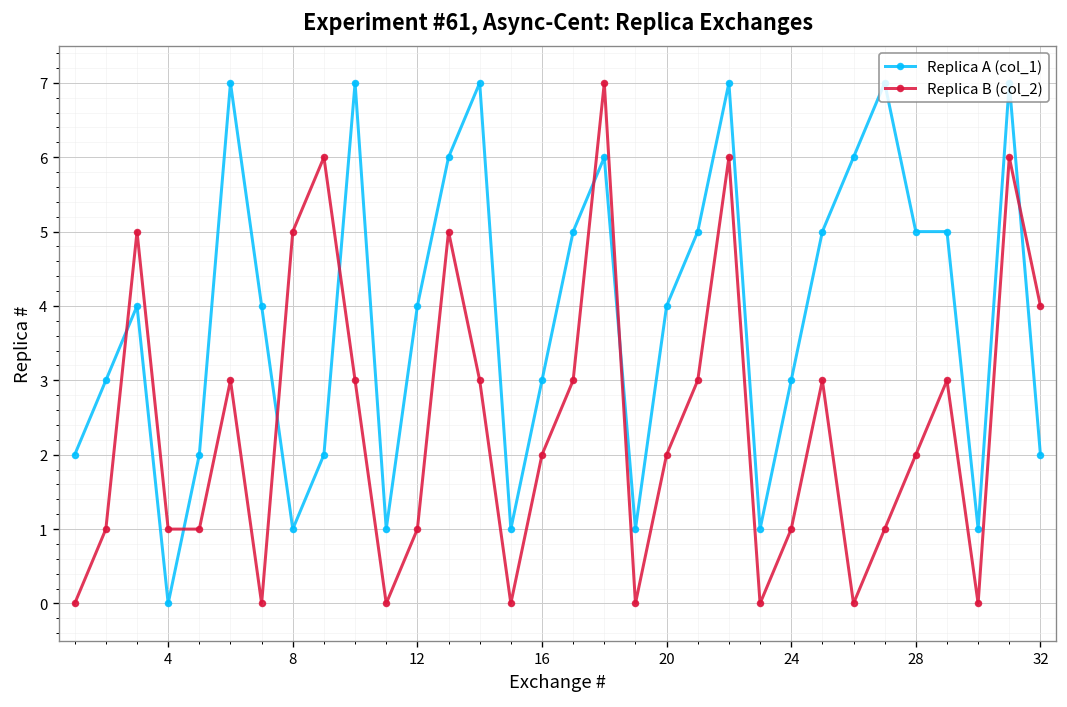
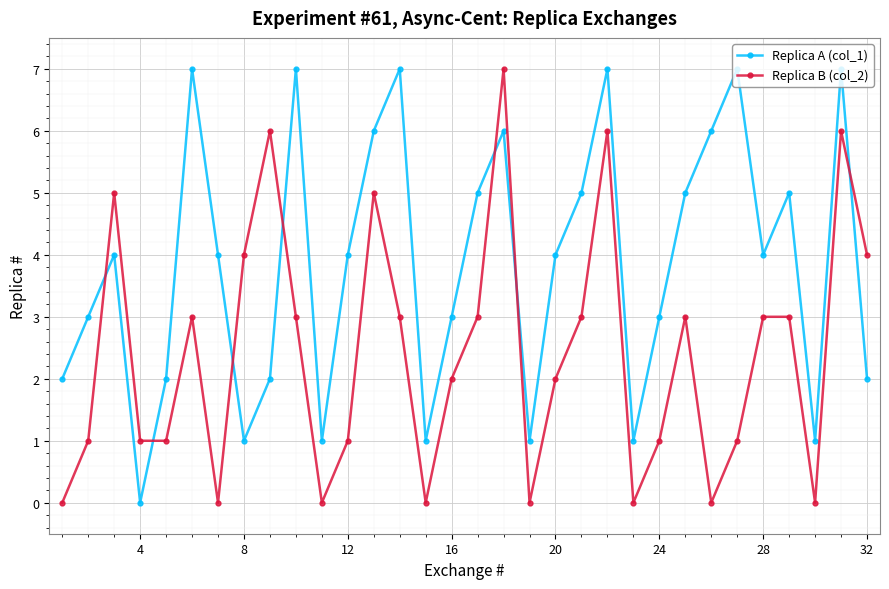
  {
    "Replica A (col_1)": {
      "4": 0,
      "8": 1,
      "12": 4,
      "16": 3,
      "20": 4,
      "24": 3,
-     "28": 5,
+     "28": 4,
      "32": 2
    },
    "Replica B (col_2)": {
      "4": 1,
-     "8": 5,
+     "8": 4,
      "12": 1,
      "16": 2,
      "20": 2,
      "24": 1,
-     "28": 2,
+     "28": 3,
      "32": 4
    }
  }
